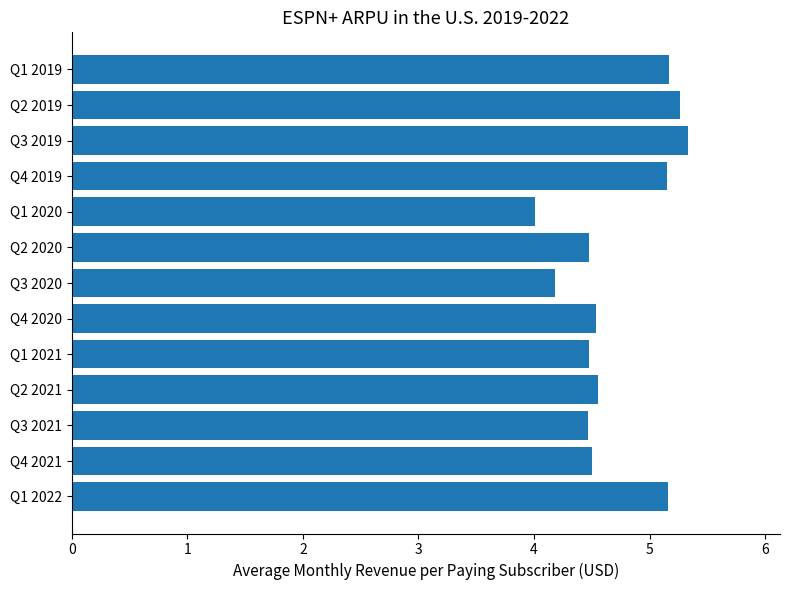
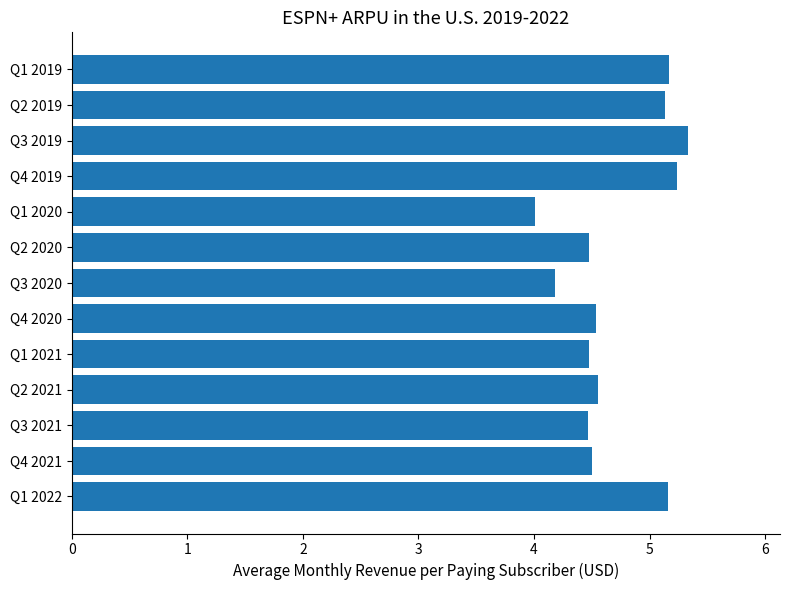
  {
    "Q1 2019": 5.17,
-   "Q2 2019": 5.26,
+   "Q2 2019": 5.13,
    "Q3 2019": 5.33,
-   "Q4 2019": 5.15,
+   "Q4 2019": 5.24,
    "Q1 2020": 4.01,
    "Q2 2020": 4.48,
    "Q3 2020": 4.18,
    "Q4 2020": 4.54,
    "Q1 2021": 4.48,
    "Q2 2021": 4.55,
    "Q3 2021": 4.47,
    "Q4 2021": 4.50,
    "Q1 2022": 5.16
  }
